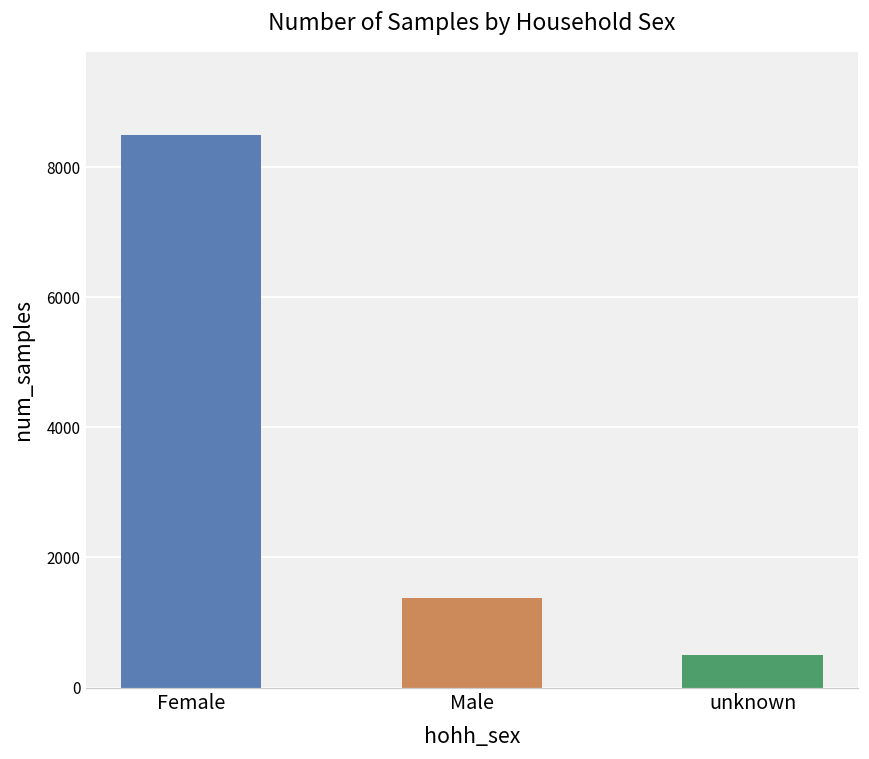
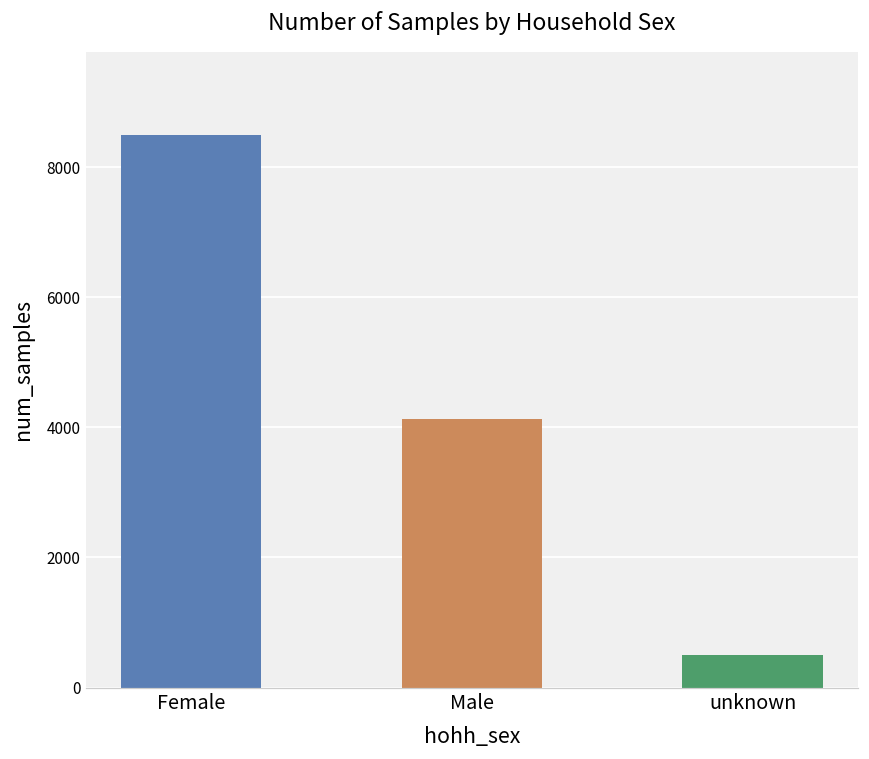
  {
    "Female": 8500,
-   "Male": 1400,
+   "Male": 4100,
    "unknown": 500
  }
